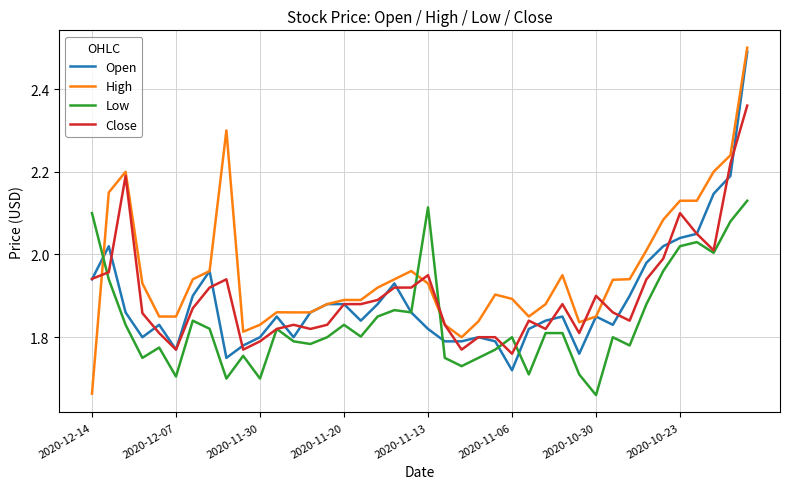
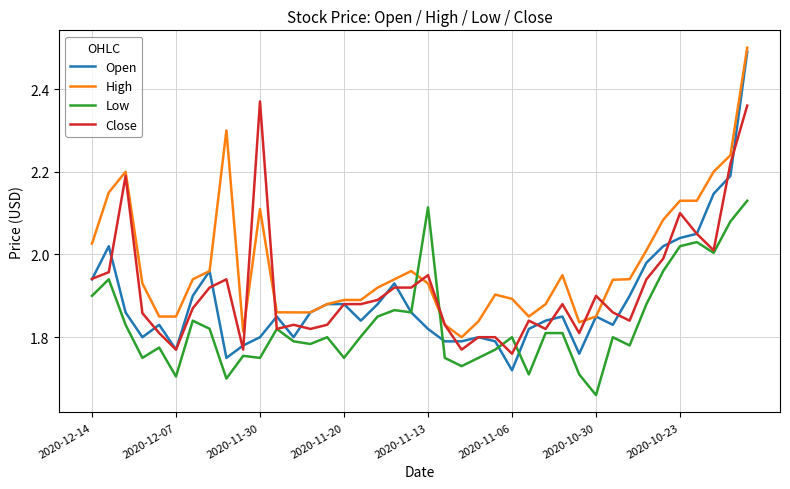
  {
    "Open": {
      "2020-11-30": 1.80,
      "2020-11-13": 1.82,
      "2020-11-06": 1.72,
      "2020-10-23": 2.04
    },
    "High": {
-     "2020-12-14": 1.66,
+     "2020-12-14": 2.03,
      "2020-12-07": 1.85,
-     "2020-11-30": 1.83,
+     "2020-11-30": 2.11,
      "2020-11-20": 1.89,
      "2020-11-13": 1.93,
      "2020-11-06": 1.89,
      "2020-10-23": 2.13
    },
    "Low": {
-     "2020-12-14": 2.1,
+     "2020-12-14": 1.9,
      "2020-12-07": 1.70,
-     "2020-11-30": 1.70,
-     "2020-11-20": 1.83,
+     "2020-11-30": 1.75,
+     "2020-11-20": 1.75,
      "2020-11-13": 2.11,
      "2020-11-06": 1.80,
      "2020-10-30": 1.66,
      "2020-10-23": 2.02
    },
    "Close": {
-     "2020-11-30": 1.79,
+     "2020-11-30": 2.37,
      "2020-11-13": 1.95,
      "2020-11-06": 1.76,
      "2020-10-30": 1.90,
      "2020-10-23": 2.10
    }
  }
